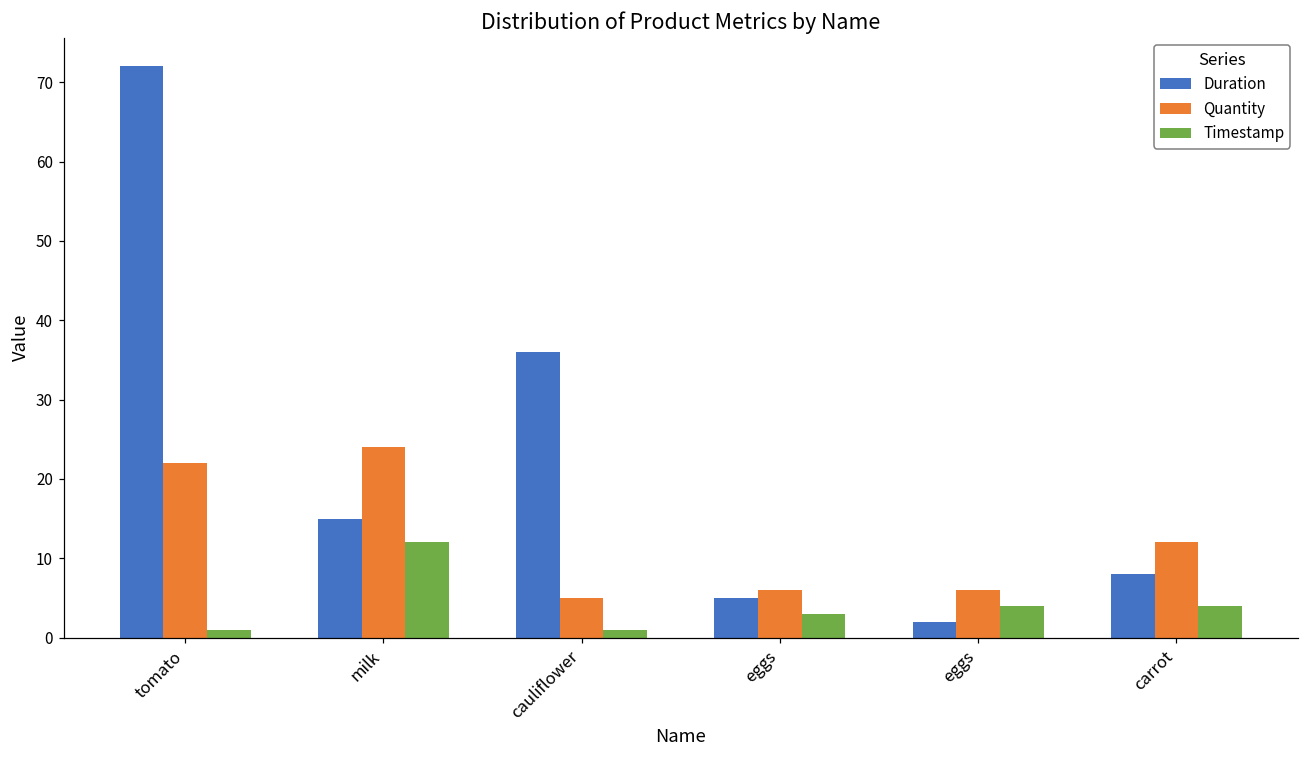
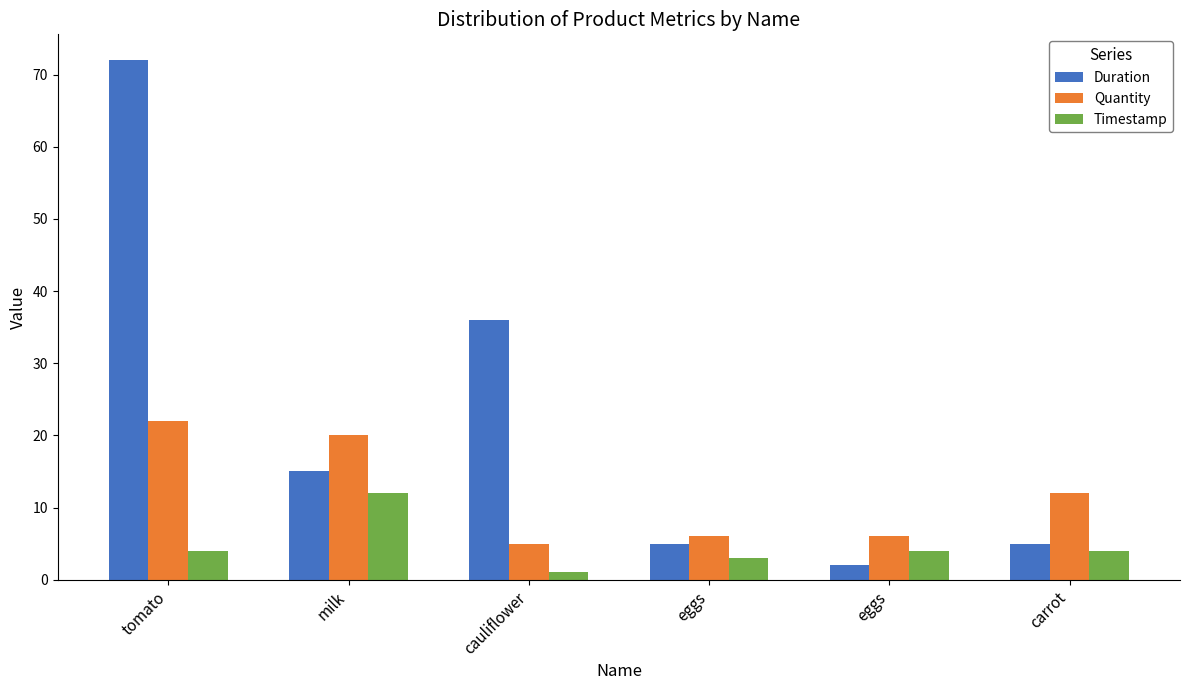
  {
    "Duration": {
      "tomato": 72,
      "milk": 15,
      "cauliflower": 36,
-     "carrot": 8
+     "carrot": 5
    },
    "Quantity": {
      "tomato": 22,
-     "milk": 24,
+     "milk": 20,
      "cauliflower": 5,
      "carrot": 12
    },
    "Timestamp": {
-     "tomato": 1,
+     "tomato": 4,
      "milk": 12,
      "cauliflower": 1,
      "carrot": 4
    }
  }
